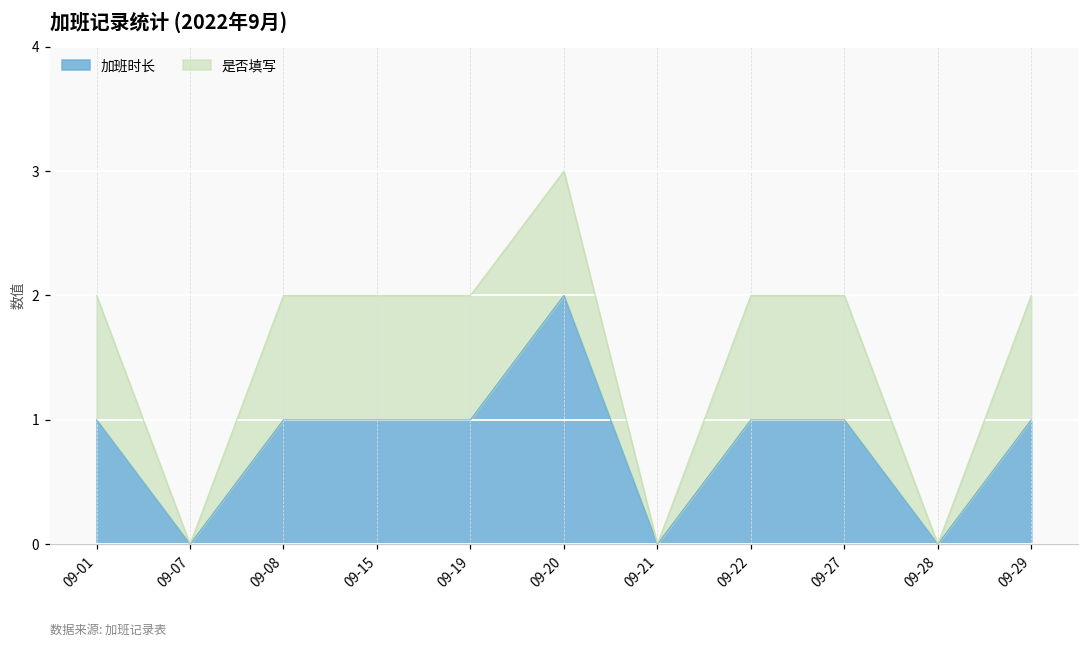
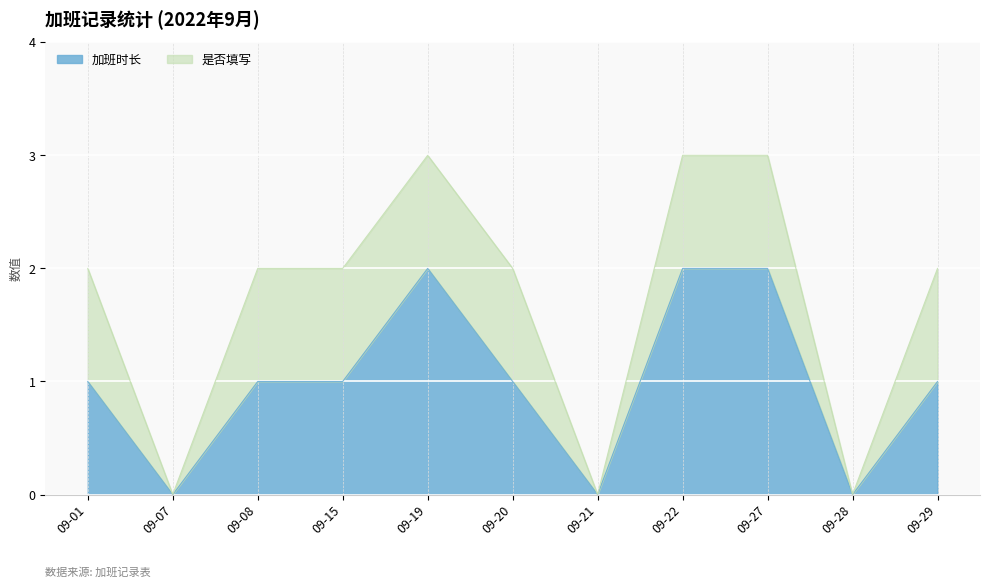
  {
    "加班时长": {
      "09-01": 1,
      "09-08": 1,
      "09-15": 1,
-     "09-19": 1,
-     "09-20": 2,
-     "09-22": 1,
-     "09-27": 1,
+     "09-19": 2,
+     "09-20": 1,
+     "09-22": 2,
+     "09-27": 2,
      "09-29": 1
    },
    "是否填写": {
      "09-01": 1,
      "09-08": 1,
      "09-15": 1,
      "09-19": 1,
      "09-20": 1,
      "09-22": 1,
      "09-27": 1,
      "09-29": 1
    }
  }
